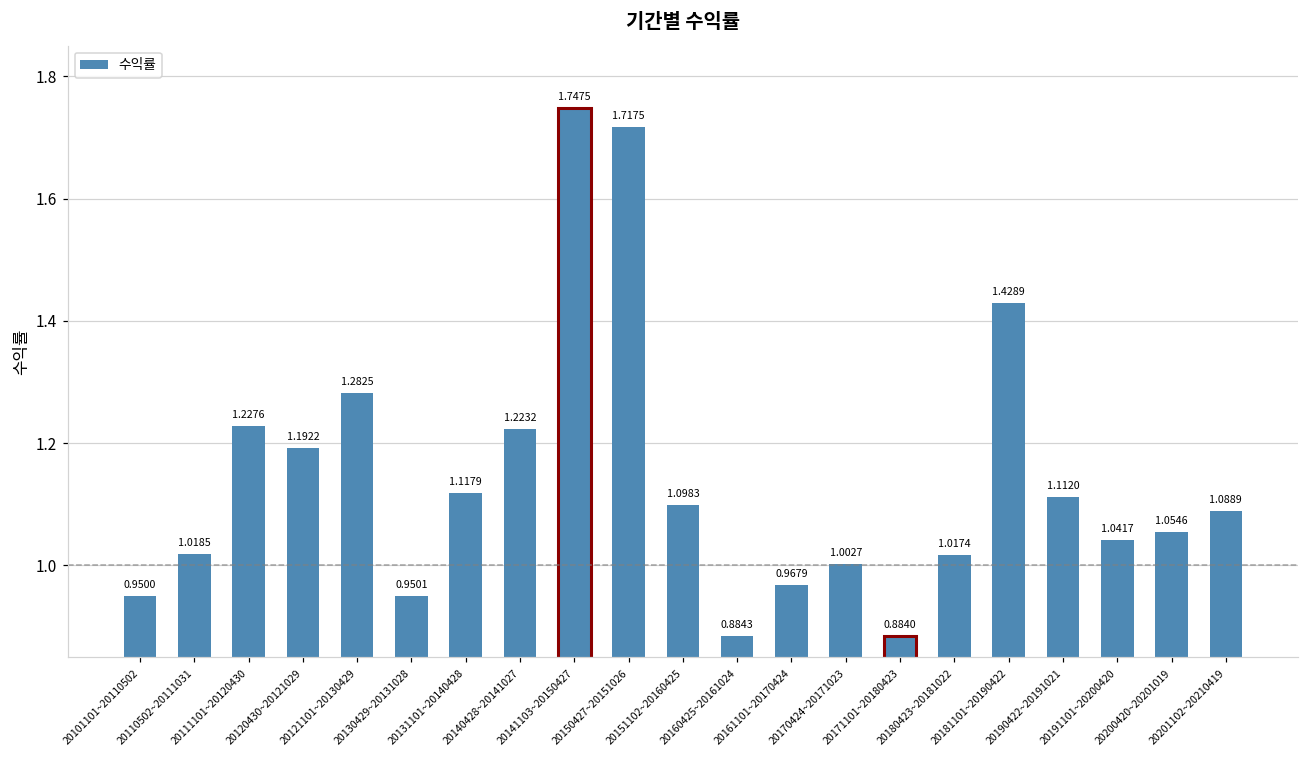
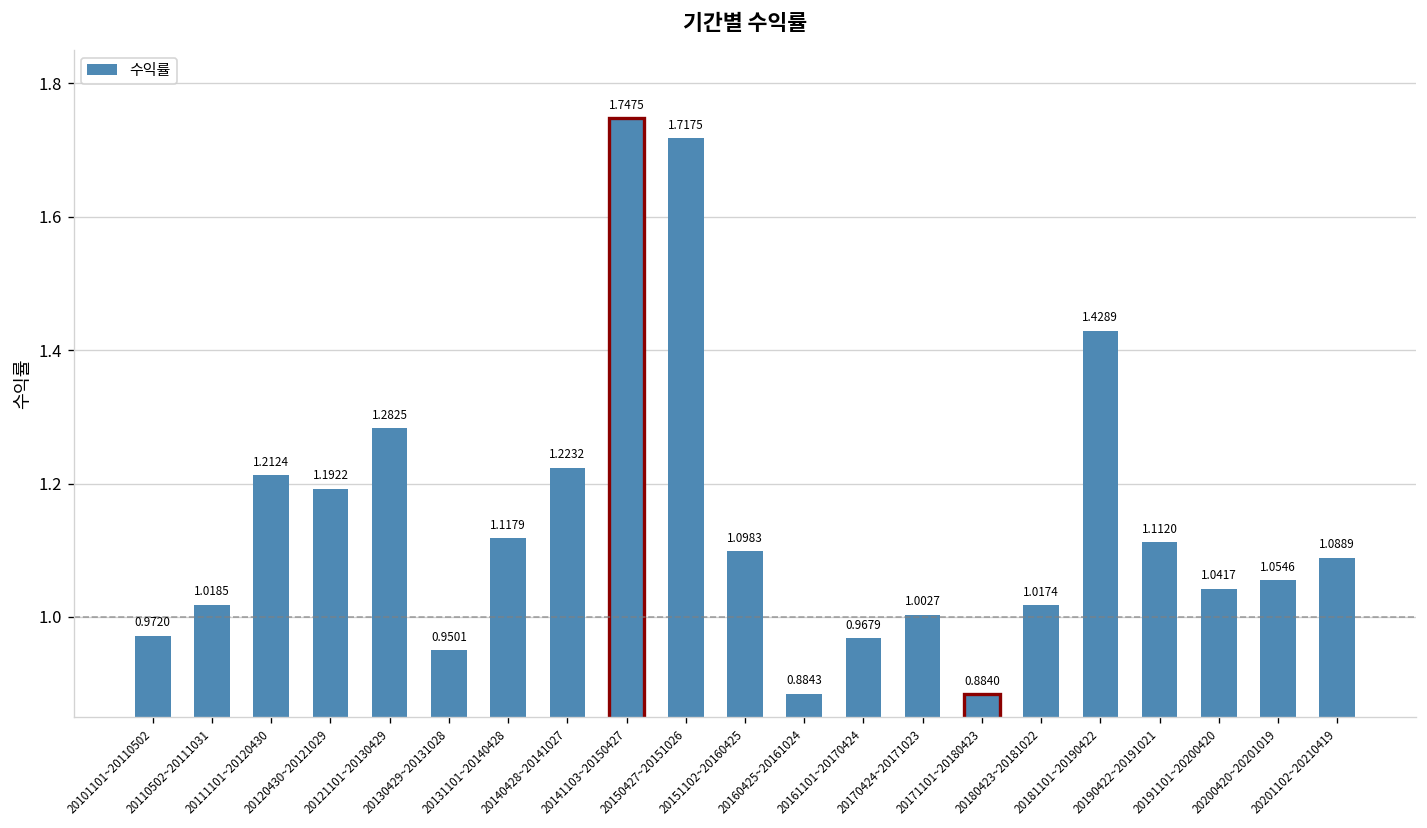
  {
-   "20101101~20110502": 0.9500,
+   "20101101~20110502": 0.9720,
    "20110502~20111031": 1.0185,
-   "20111101~20120430": 1.2276,
+   "20111101~20120430": 1.2124,
    "20120430~20121029": 1.1922,
    "20121101~20130429": 1.2825,
    "20130429~20131028": 0.9501,
    "20131101~20140428": 1.1179,
    "20140428~20141027": 1.2232,
    "20141103~20150427": 1.7475,
    "20150427~20151026": 1.7175,
    "20151102~20160425": 1.0983,
    "20160425~20161024": 0.8843,
    "20161101~20170424": 0.9679,
    "20170424~20171023": 1.0027,
    "20171101~20180423": 0.8840,
    "20180423~20181022": 1.0174,
    "20181101~20190422": 1.4289,
    "20190422~20191021": 1.1120,
    "20191101~20200420": 1.0417,
    "20200420~20201019": 1.0546,
    "20201102~20210419": 1.0889
  }
